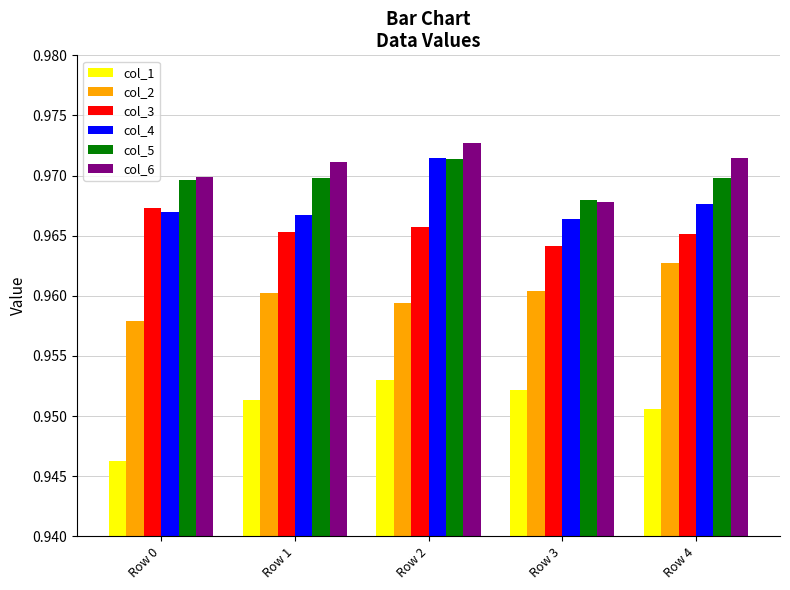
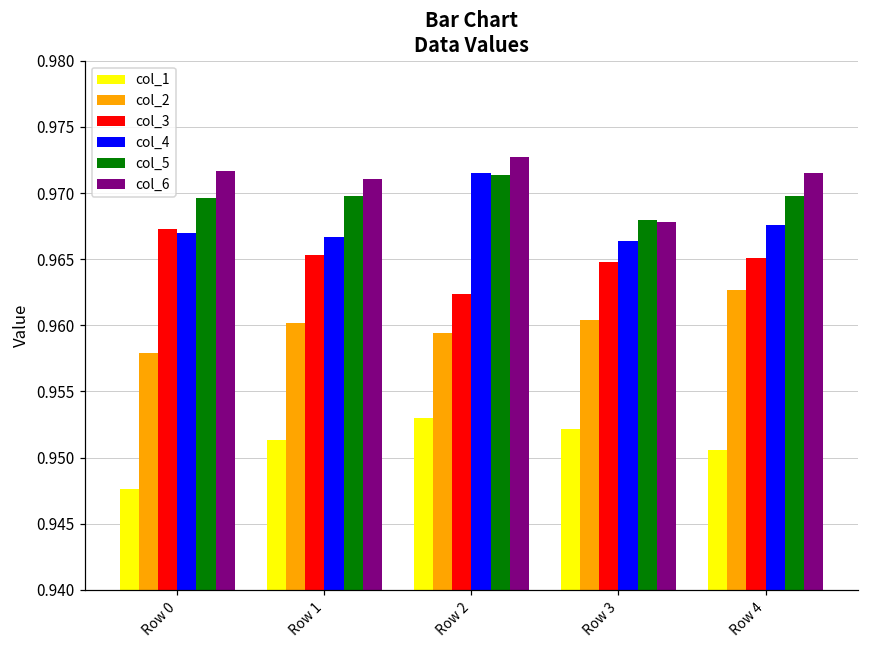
  {
    "col_1": {
-     "Row 0": 0.9463,
+     "Row 0": 0.9476,
      "Row 1": 0.9513,
      "Row 2": 0.9530,
      "Row 3": 0.9522,
      "Row 4": 0.9506
    },
    "col_2": {
      "Row 0": 0.9579,
      "Row 1": 0.9602,
      "Row 2": 0.9594,
      "Row 3": 0.9604,
      "Row 4": 0.9627
    },
    "col_3": {
      "Row 0": 0.9673,
      "Row 1": 0.9653,
-     "Row 2": 0.9657,
-     "Row 3": 0.9641,
+     "Row 2": 0.9624,
+     "Row 3": 0.9648,
      "Row 4": 0.9651
    },
    "col_4": {
      "Row 0": 0.9670,
      "Row 1": 0.9667,
      "Row 2": 0.9715,
      "Row 3": 0.9664,
      "Row 4": 0.9676
    },
    "col_5": {
      "Row 0": 0.9696,
      "Row 1": 0.9698,
      "Row 2": 0.9714,
      "Row 3": 0.9680,
      "Row 4": 0.9698
    },
    "col_6": {
-     "Row 0": 0.9699,
+     "Row 0": 0.9717,
      "Row 1": 0.9711,
      "Row 2": 0.9727,
      "Row 3": 0.9678,
      "Row 4": 0.9715
    }
  }
